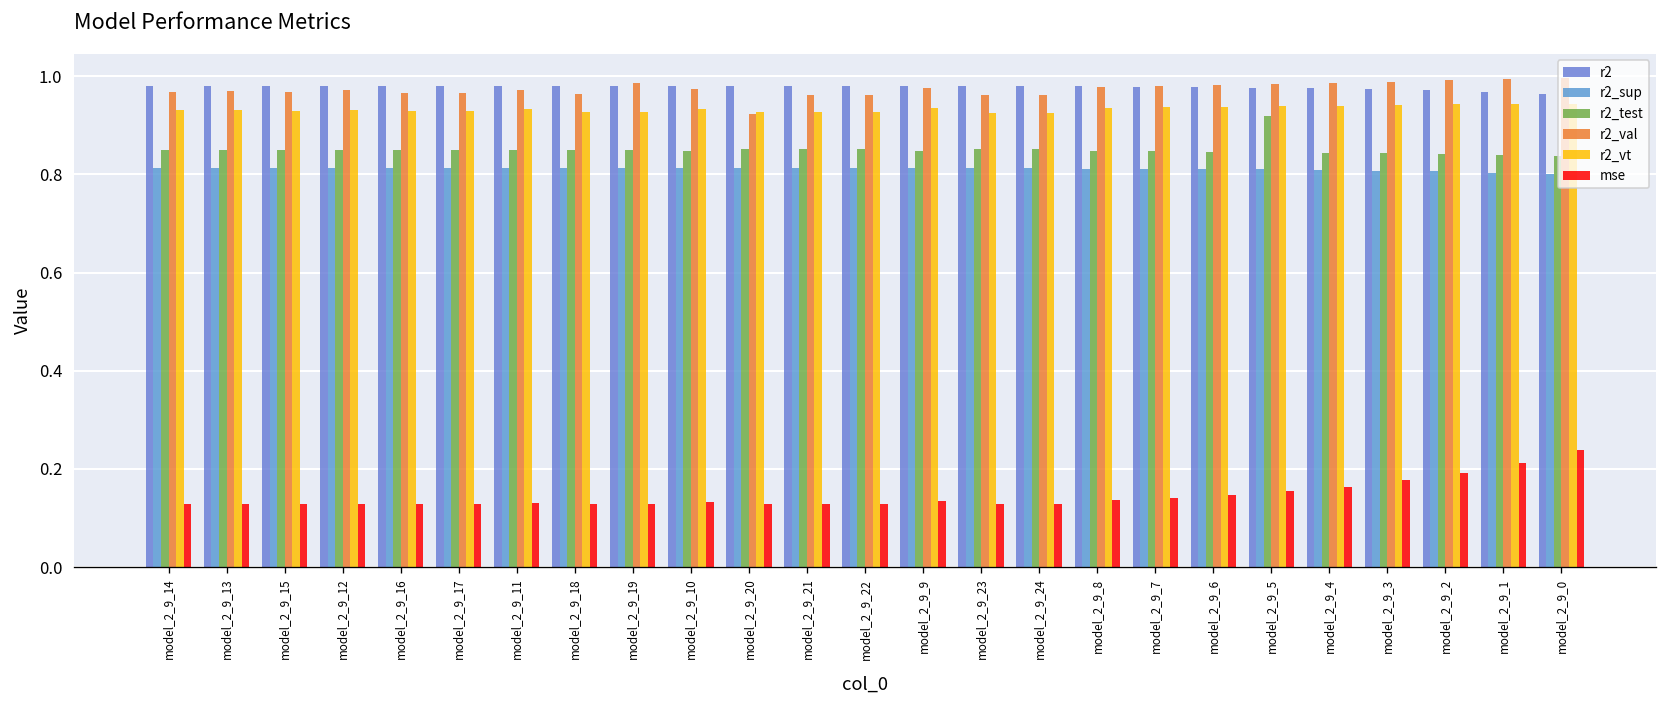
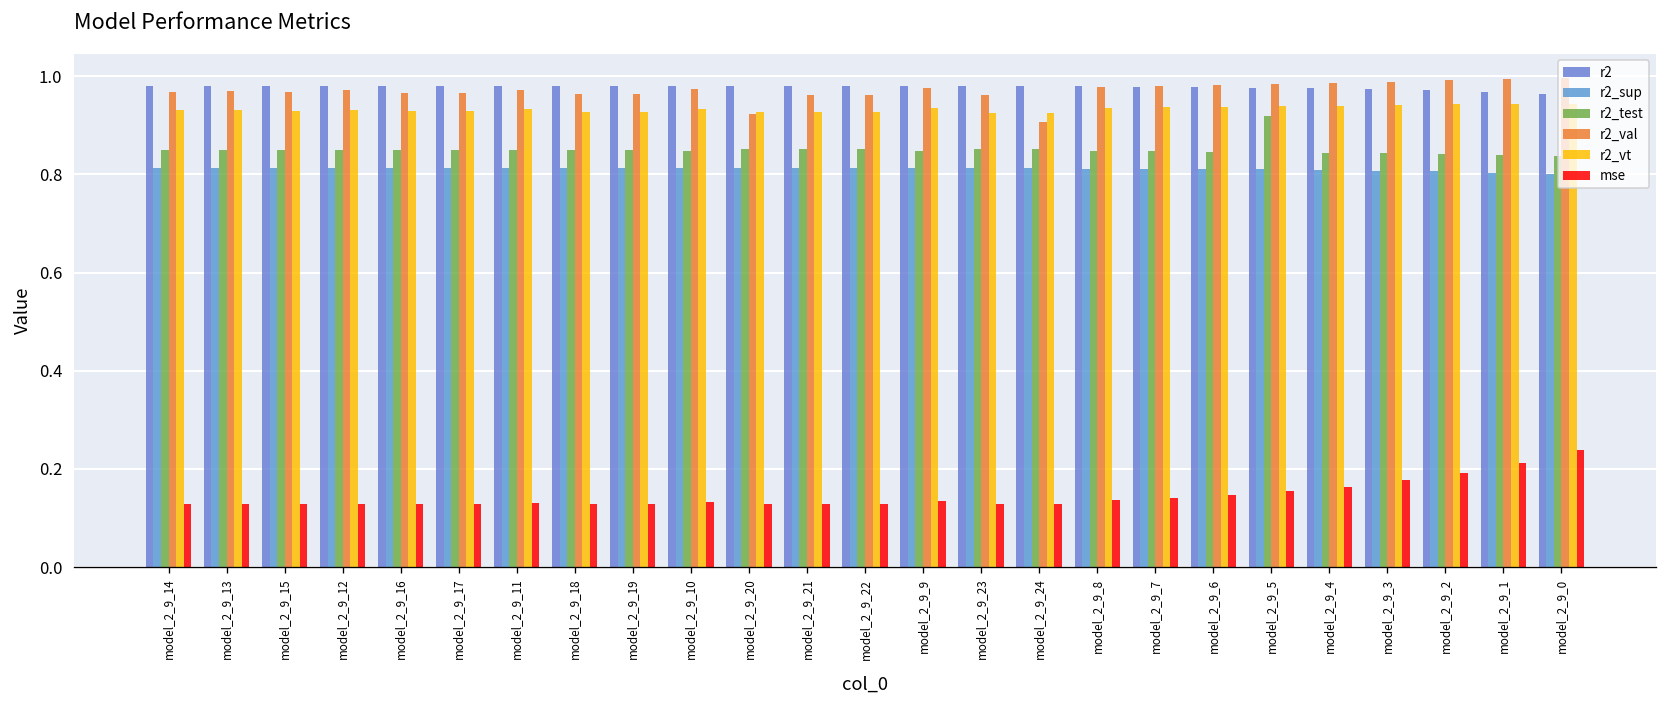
  {
    "r2_test": {
      "model_2_9_14": 0.85,
      "model_2_9_13": 0.85,
      "model_2_9_15": 0.85,
      "model_2_9_12": 0.85,
      "model_2_9_16": 0.85,
      "model_2_9_17": 0.85,
      "model_2_9_11": 0.85,
      "model_2_9_18": 0.85,
      "model_2_9_19": 0.85,
      "model_2_9_10": 0.85,
      "model_2_9_20": 0.85,
      "model_2_9_21": 0.85,
      "model_2_9_22": 0.85,
      "model_2_9_9": 0.85,
      "model_2_9_23": 0.85,
      "model_2_9_24": 0.85,
      "model_2_9_8": 0.85,
      "model_2_9_7": 0.85,
      "model_2_9_6": 0.85,
      "model_2_9_5": 0.92,
      "model_2_9_4": 0.84,
      "model_2_9_3": 0.84,
      "model_2_9_2": 0.84,
      "model_2_9_1": 0.84
    },
    "r2_val": {
      "model_2_9_14": 0.97,
      "model_2_9_13": 0.97,
      "model_2_9_15": 0.97,
      "model_2_9_12": 0.97,
      "model_2_9_16": 0.97,
      "model_2_9_17": 0.97,
      "model_2_9_11": 0.97,
      "model_2_9_18": 0.96,
-     "model_2_9_19": 0.99,
+     "model_2_9_19": 0.96,
      "model_2_9_10": 0.97,
      "model_2_9_20": 0.92,
      "model_2_9_21": 0.96,
      "model_2_9_22": 0.96,
      "model_2_9_9": 0.98,
      "model_2_9_23": 0.96,
-     "model_2_9_24": 0.96,
+     "model_2_9_24": 0.91,
      "model_2_9_8": 0.98,
      "model_2_9_7": 0.98,
      "model_2_9_6": 0.98,
      "model_2_9_5": 0.98,
      "model_2_9_4": 0.99,
      "model_2_9_3": 0.99,
      "model_2_9_2": 0.99,
      "model_2_9_1": 0.99
    },
    "r2_vt": {
      "model_2_9_14": 0.93,
      "model_2_9_13": 0.93,
      "model_2_9_15": 0.93,
      "model_2_9_12": 0.93,
      "model_2_9_16": 0.93,
      "model_2_9_17": 0.93,
      "model_2_9_11": 0.93,
      "model_2_9_18": 0.93,
      "model_2_9_19": 0.93,
      "model_2_9_10": 0.93,
      "model_2_9_20": 0.93,
      "model_2_9_21": 0.93,
      "model_2_9_22": 0.93,
      "model_2_9_9": 0.93,
      "model_2_9_23": 0.93,
      "model_2_9_24": 0.93,
      "model_2_9_8": 0.94,
      "model_2_9_7": 0.94,
      "model_2_9_6": 0.94,
      "model_2_9_5": 0.94,
      "model_2_9_4": 0.94,
      "model_2_9_3": 0.94,
      "model_2_9_2": 0.94,
      "model_2_9_1": 0.94
    },
    "mse": {
      "model_2_9_14": 0.13,
      "model_2_9_13": 0.13,
      "model_2_9_15": 0.13,
      "model_2_9_12": 0.13,
      "model_2_9_16": 0.13,
      "model_2_9_17": 0.13,
      "model_2_9_11": 0.13,
      "model_2_9_18": 0.13,
      "model_2_9_19": 0.13,
      "model_2_9_10": 0.13,
      "model_2_9_20": 0.13,
      "model_2_9_21": 0.13,
      "model_2_9_22": 0.13,
      "model_2_9_9": 0.13,
      "model_2_9_23": 0.13,
      "model_2_9_24": 0.13,
      "model_2_9_8": 0.14,
      "model_2_9_7": 0.14,
      "model_2_9_6": 0.15,
      "model_2_9_5": 0.15,
      "model_2_9_4": 0.16,
      "model_2_9_3": 0.18,
      "model_2_9_2": 0.19,
      "model_2_9_1": 0.21,
      "model_2_9_0": 0.24
    }
  }
